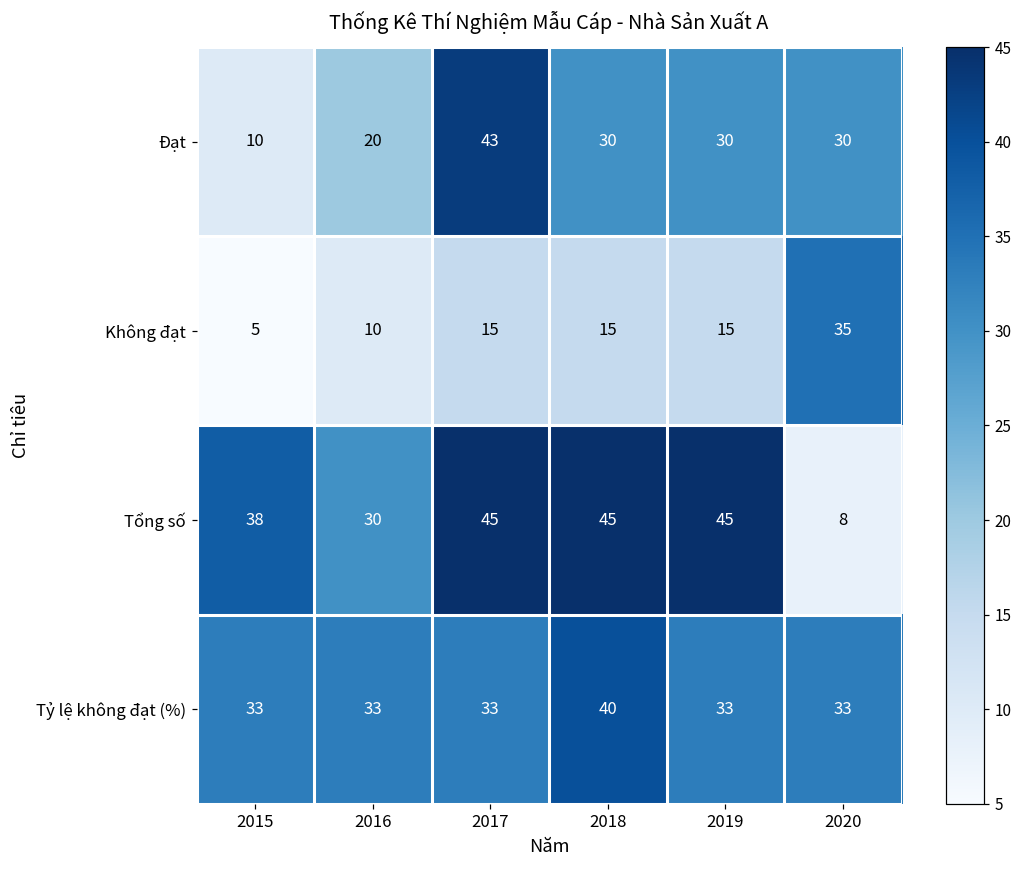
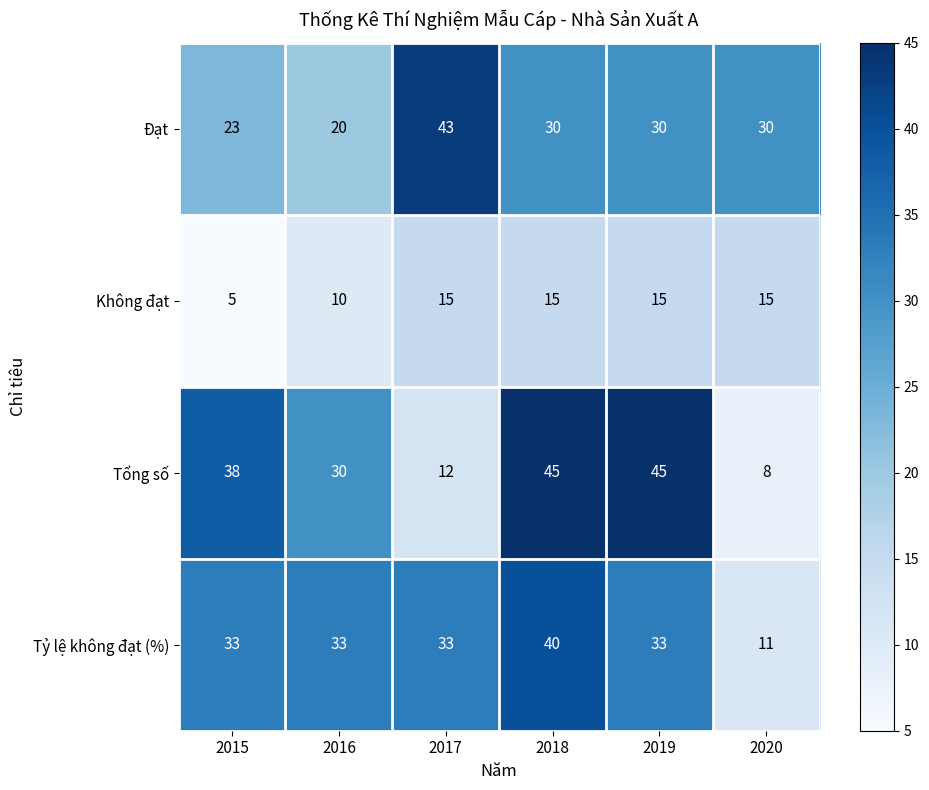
  {
    "Đạt": {
-     "2015": 10,
+     "2015": 23,
      "2016": 20,
      "2017": 43,
      "2018": 30,
      "2019": 30,
      "2020": 30
    },
    "Không đạt": {
      "2015": 5,
      "2016": 10,
      "2017": 15,
      "2018": 15,
      "2019": 15,
-     "2020": 35
+     "2020": 15
    },
    "Tổng số": {
      "2015": 38,
      "2016": 30,
-     "2017": 45,
+     "2017": 12,
      "2018": 45,
      "2019": 45,
      "2020": 8
    },
    "Tỷ lệ không đạt (%)": {
      "2015": 33,
      "2016": 33,
      "2017": 33,
      "2018": 40,
      "2019": 33,
-     "2020": 33
+     "2020": 11
    }
  }
